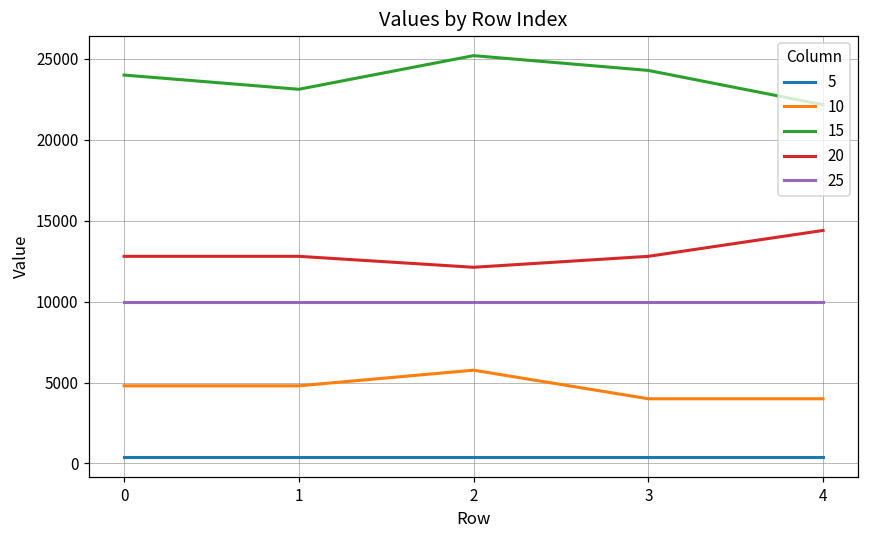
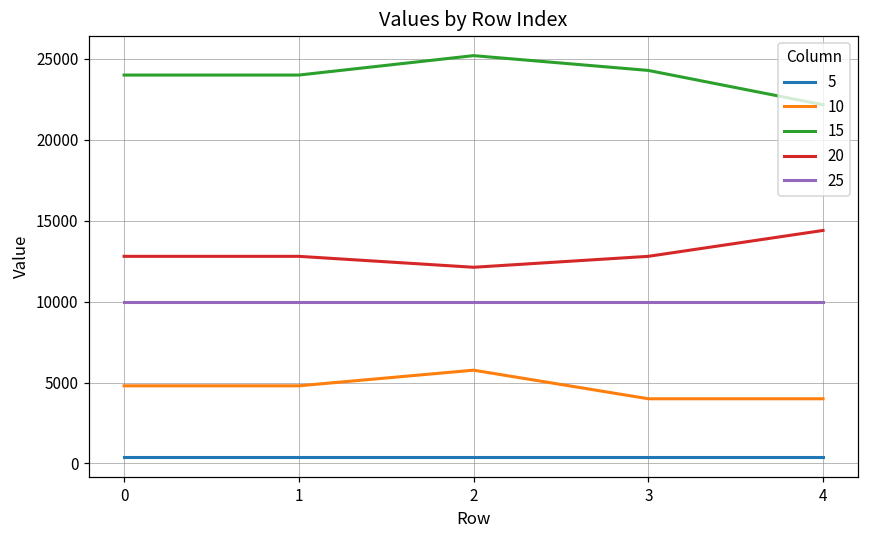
  {
    "5": {
      "0": 400,
      "1": 400,
      "2": 400,
      "3": 400,
      "4": 400
    },
    "10": {
      "0": 4800,
      "1": 4800,
      "2": 5800,
      "3": 4000,
      "4": 4000
    },
    "15": {
      "0": 24000,
-     "1": 23100,
+     "1": 24000,
      "2": 25200,
      "3": 24300
    },
    "20": {
      "0": 12800,
      "1": 12800,
      "2": 12100,
      "3": 12800,
      "4": 14400
    },
    "25": {
      "0": 10000,
      "1": 10000,
      "2": 10000,
      "3": 10000,
      "4": 10000
    }
  }
